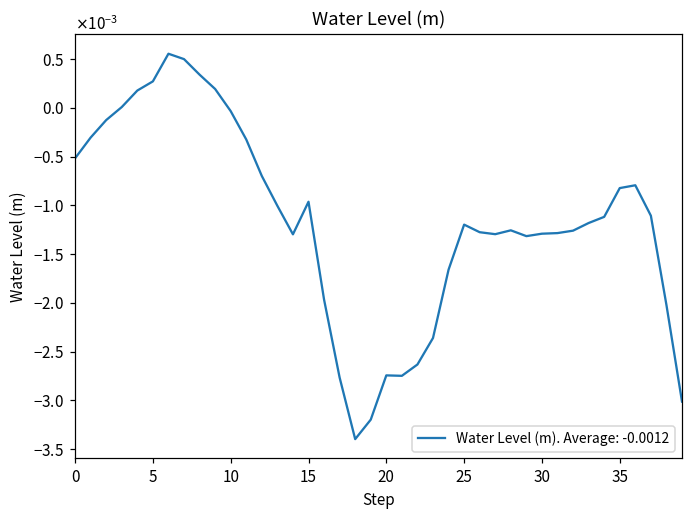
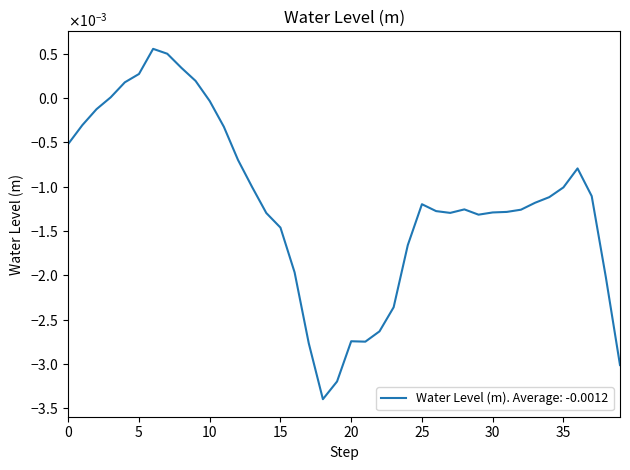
  {
    "0": -0.0005,
    "5": 0.0003,
    "10": 0.0000,
-   "15": -0.0010,
+   "15": -0.0015,
    "20": -0.0027,
    "25": -0.0012,
    "30": -0.0013,
-   "35": -0.0008
+   "35": -0.0010
  }
